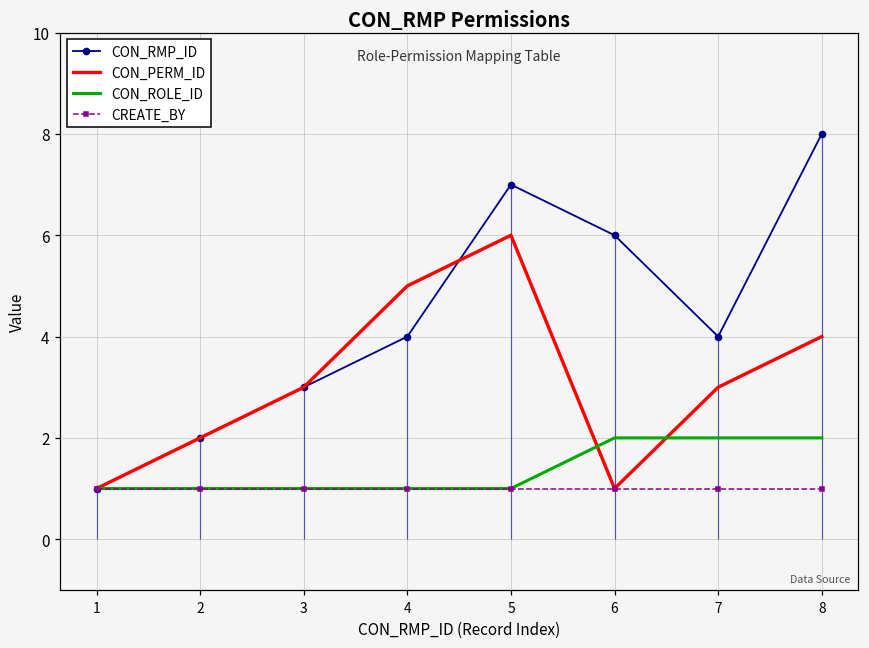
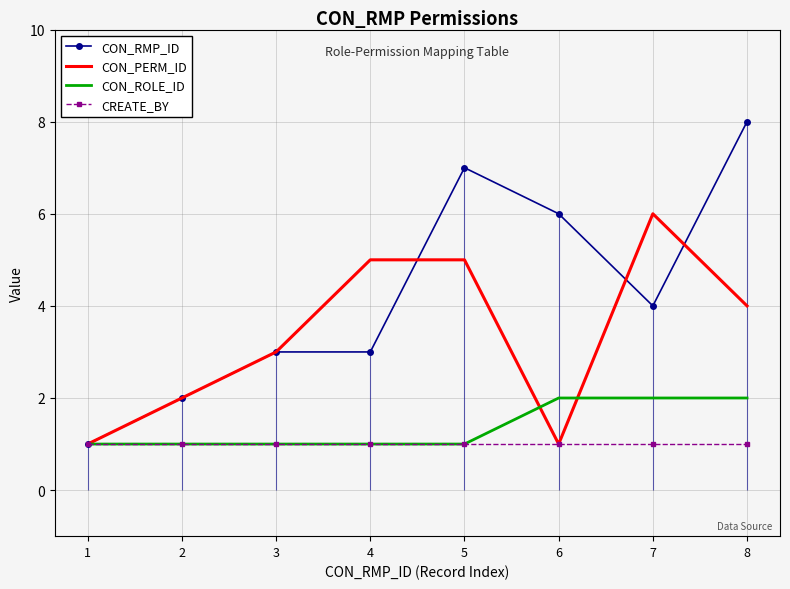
  {
    "CON_RMP_ID": {
-     "4": 4,
+     "4": 3,
      "5": 7,
      "6": 6,
      "7": 4,
      "8": 8
    },
    "CON_PERM_ID": {
      "4": 5,
-     "5": 6,
-     "7": 3,
+     "5": 5,
+     "7": 6,
      "8": 4
    },
    "CON_ROLE_ID": {
      "6": 2,
      "7": 2,
      "8": 2
    },
    "CREATE_BY": {
      "7": 1,
      "8": 1
    }
  }
